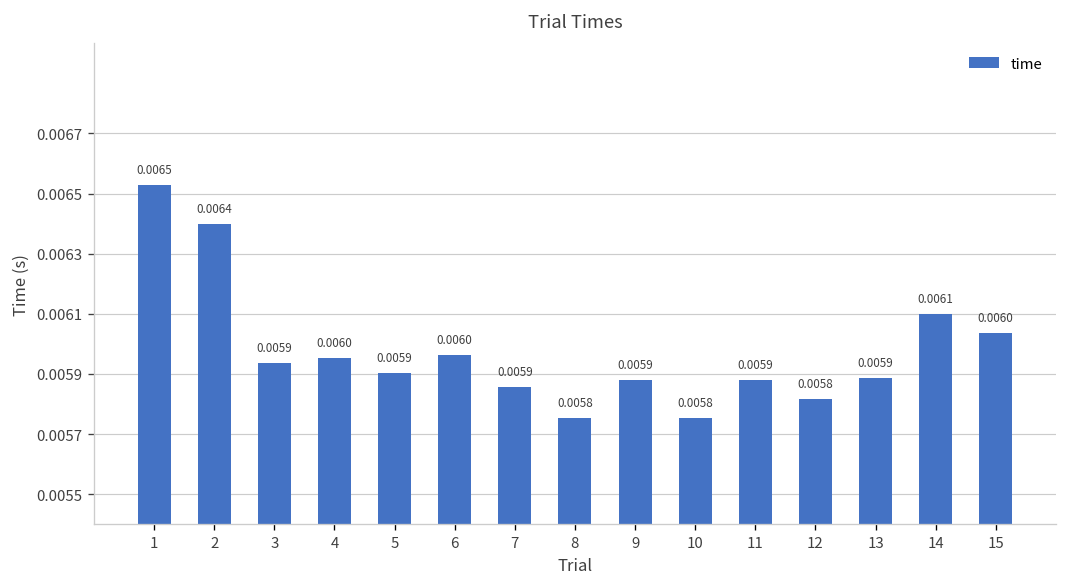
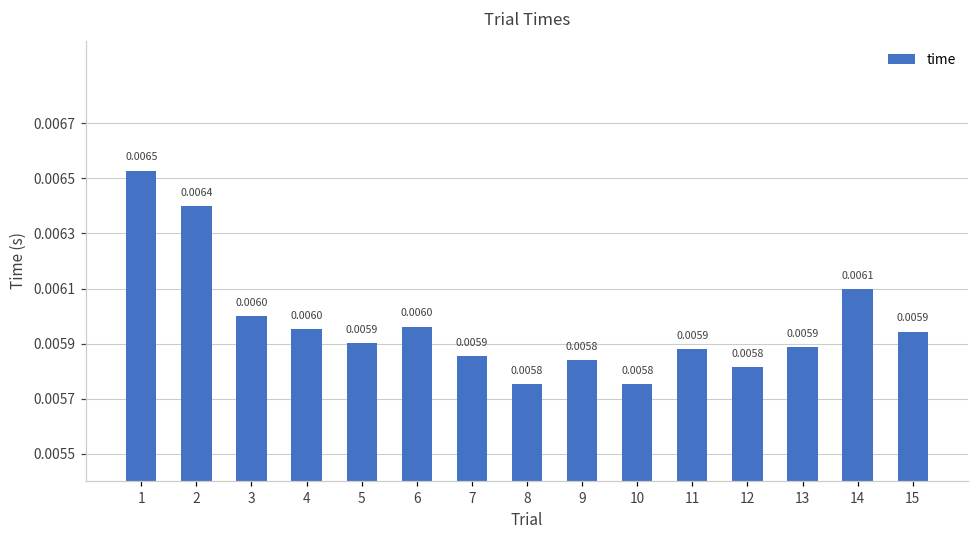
  {
    "1": 0.0065,
    "2": 0.0064,
-   "3": 0.0059,
+   "3": 0.0060,
    "4": 0.0060,
    "5": 0.0059,
    "6": 0.0060,
    "7": 0.0059,
    "8": 0.0058,
-   "9": 0.0059,
+   "9": 0.0058,
    "10": 0.0058,
    "11": 0.0059,
    "12": 0.0058,
    "13": 0.0059,
    "14": 0.0061,
-   "15": 0.0060
+   "15": 0.0059
  }
